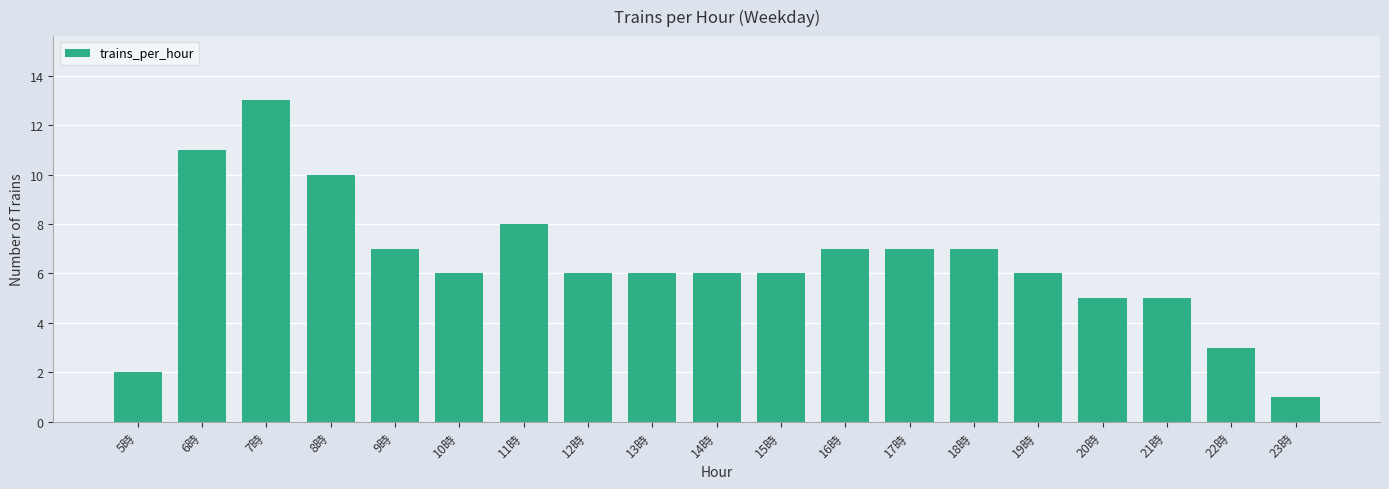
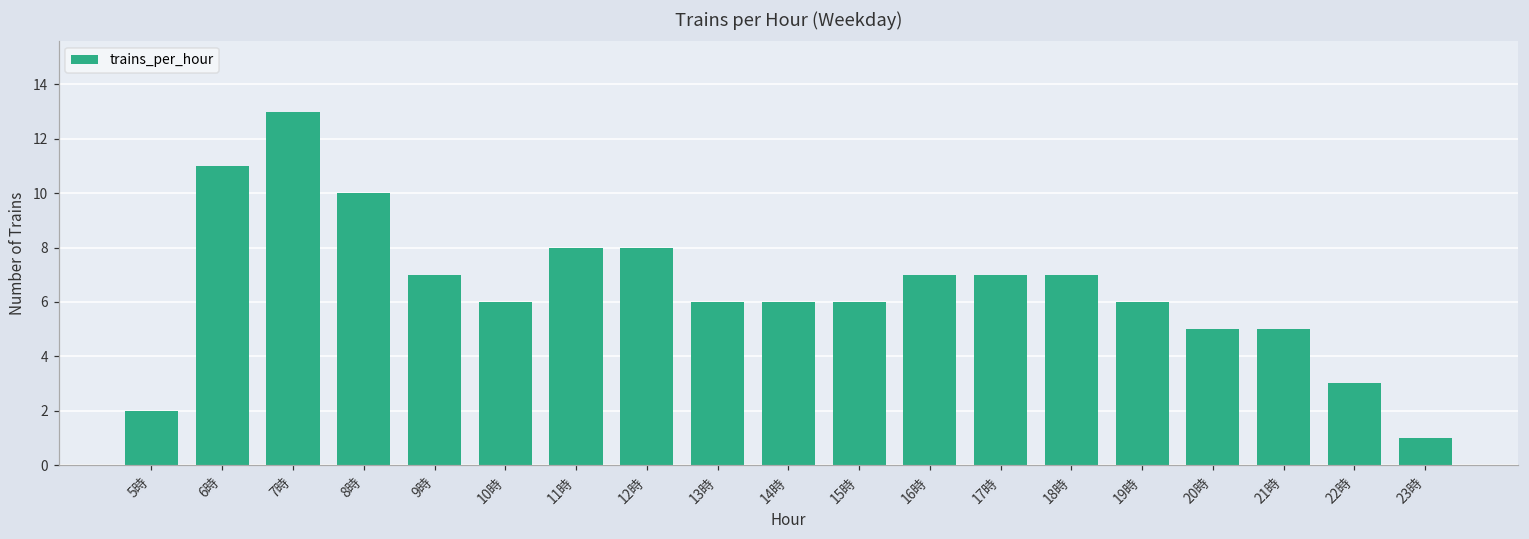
  {
    "5時": 2,
    "6時": 11,
    "7時": 13,
    "8時": 10,
    "9時": 7,
    "10時": 6,
    "11時": 8,
-   "12時": 6,
+   "12時": 8,
    "13時": 6,
    "14時": 6,
    "15時": 6,
    "16時": 7,
    "17時": 7,
    "18時": 7,
    "19時": 6,
    "20時": 5,
    "21時": 5,
    "22時": 3,
    "23時": 1
  }
